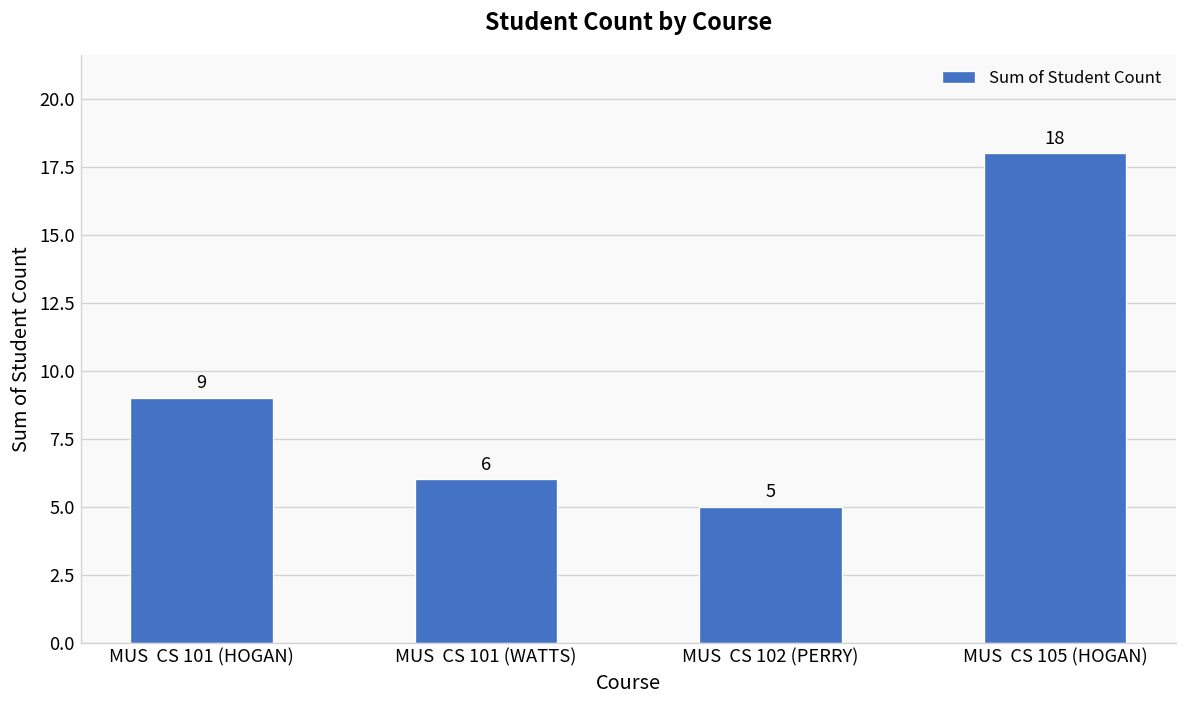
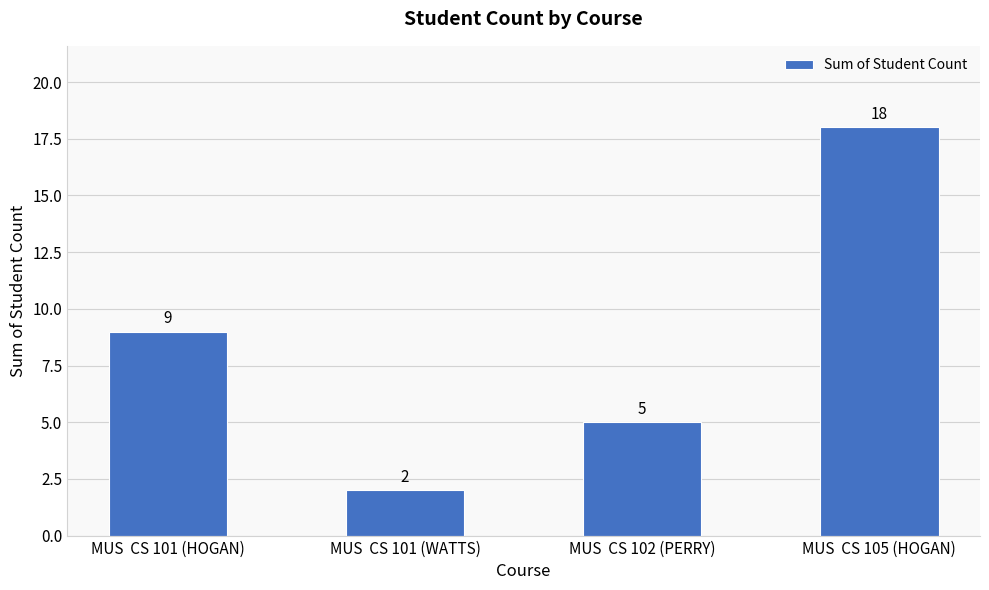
  {
    "MUS CS 101 (HOGAN)": 9,
-   "MUS CS 101 (WATTS)": 6,
+   "MUS CS 101 (WATTS)": 2,
    "MUS CS 102 (PERRY)": 5,
    "MUS CS 105 (HOGAN)": 18
  }
